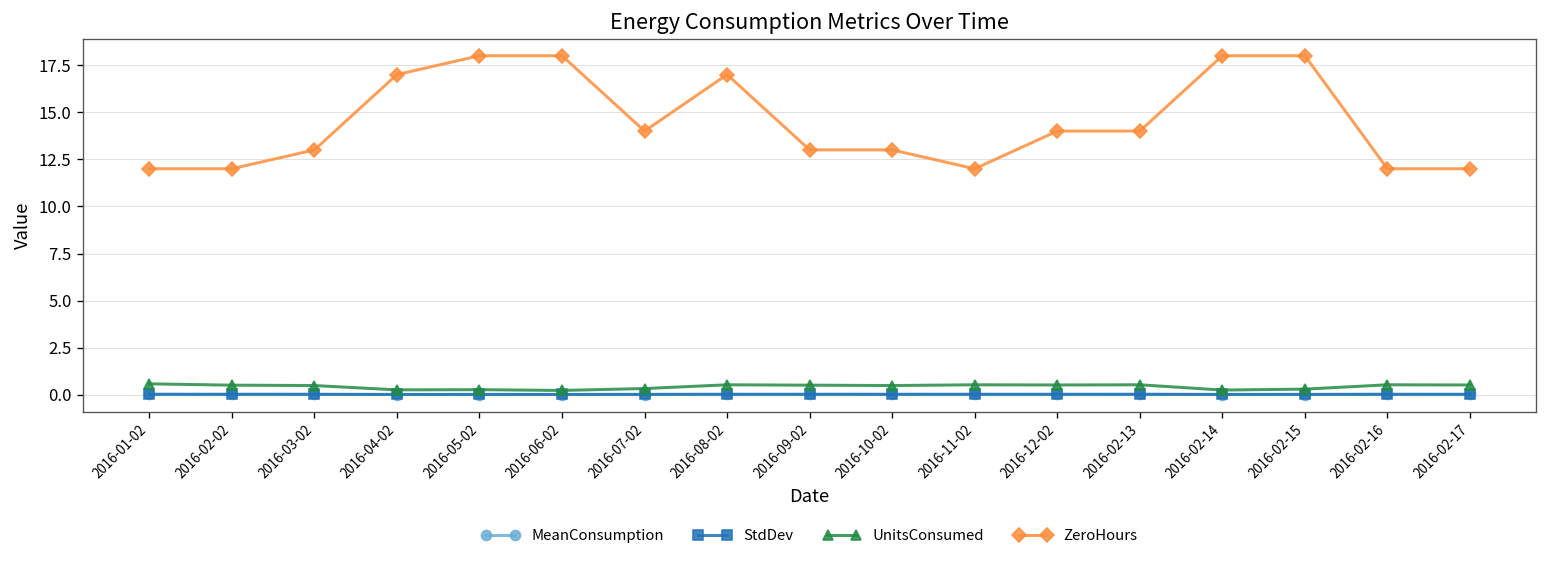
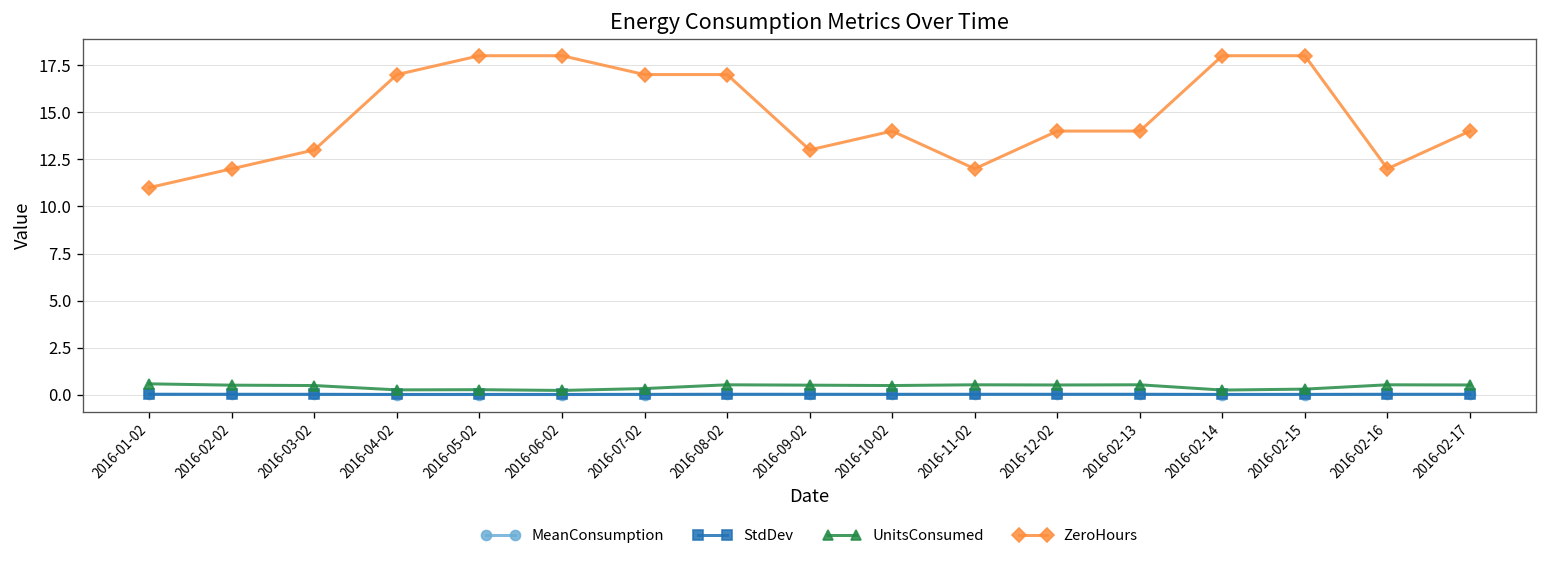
  {
    "StdDev": {
      "2016-01-02": 0,
      "2016-02-02": 0,
      "2016-03-02": 0,
      "2016-04-02": 0,
      "2016-05-02": 0,
      "2016-06-02": 0,
      "2016-07-02": 0,
      "2016-08-02": 0,
      "2016-09-02": 0,
      "2016-10-02": 0,
      "2016-11-02": 0,
      "2016-12-02": 0,
      "2016-02-13": 0,
      "2016-02-14": 0,
      "2016-02-15": 0,
      "2016-02-16": 0,
      "2016-02-17": 0
    },
    "UnitsConsumed": {
      "2016-01-02": 0.6,
      "2016-02-02": 0.5,
      "2016-03-02": 0.5,
      "2016-04-02": 0.3,
      "2016-05-02": 0.3,
      "2016-06-02": 0.2,
      "2016-07-02": 0.3,
      "2016-08-02": 0.5,
      "2016-09-02": 0.5,
      "2016-10-02": 0.5,
      "2016-11-02": 0.5,
      "2016-12-02": 0.5,
      "2016-02-13": 0.5,
      "2016-02-14": 0.3,
      "2016-02-15": 0.3,
      "2016-02-16": 0.5,
      "2016-02-17": 0.5
    },
    "ZeroHours": {
-     "2016-01-02": 12,
+     "2016-01-02": 11,
      "2016-02-02": 12,
      "2016-03-02": 13,
      "2016-04-02": 17,
      "2016-05-02": 18,
      "2016-06-02": 18,
-     "2016-07-02": 14,
+     "2016-07-02": 17,
      "2016-08-02": 17,
      "2016-09-02": 13,
-     "2016-10-02": 13,
+     "2016-10-02": 14,
      "2016-11-02": 12,
      "2016-12-02": 14,
      "2016-02-13": 14,
      "2016-02-14": 18,
      "2016-02-15": 18,
      "2016-02-16": 12,
-     "2016-02-17": 12
+     "2016-02-17": 14
    }
  }
